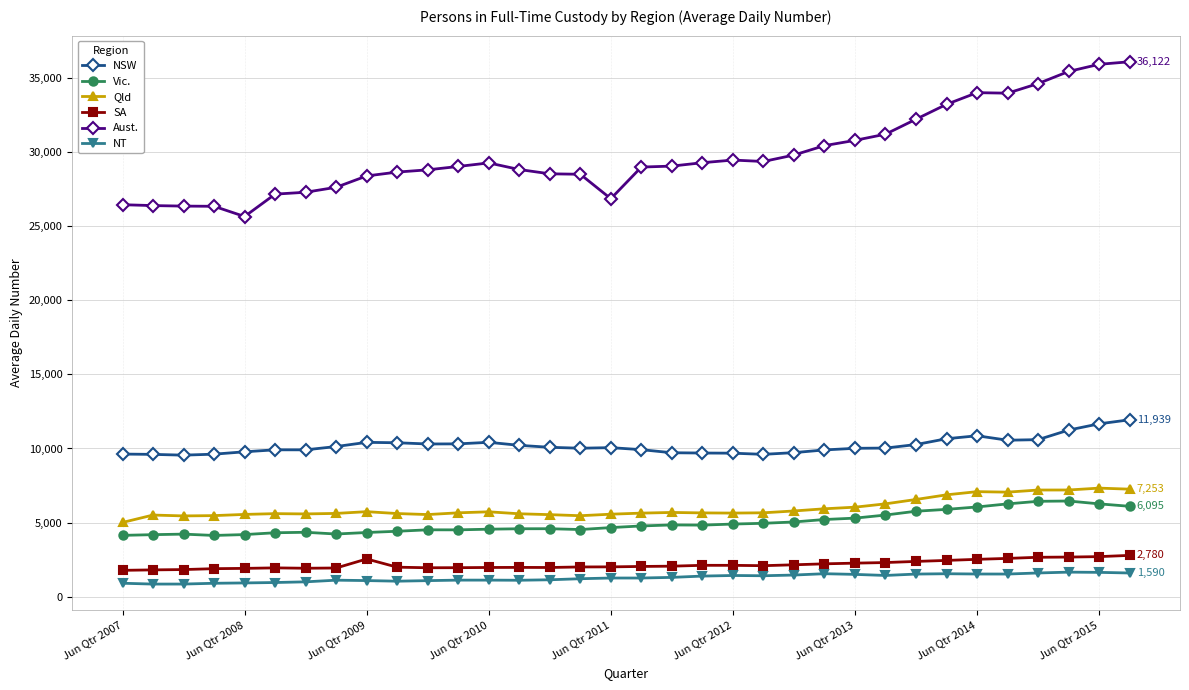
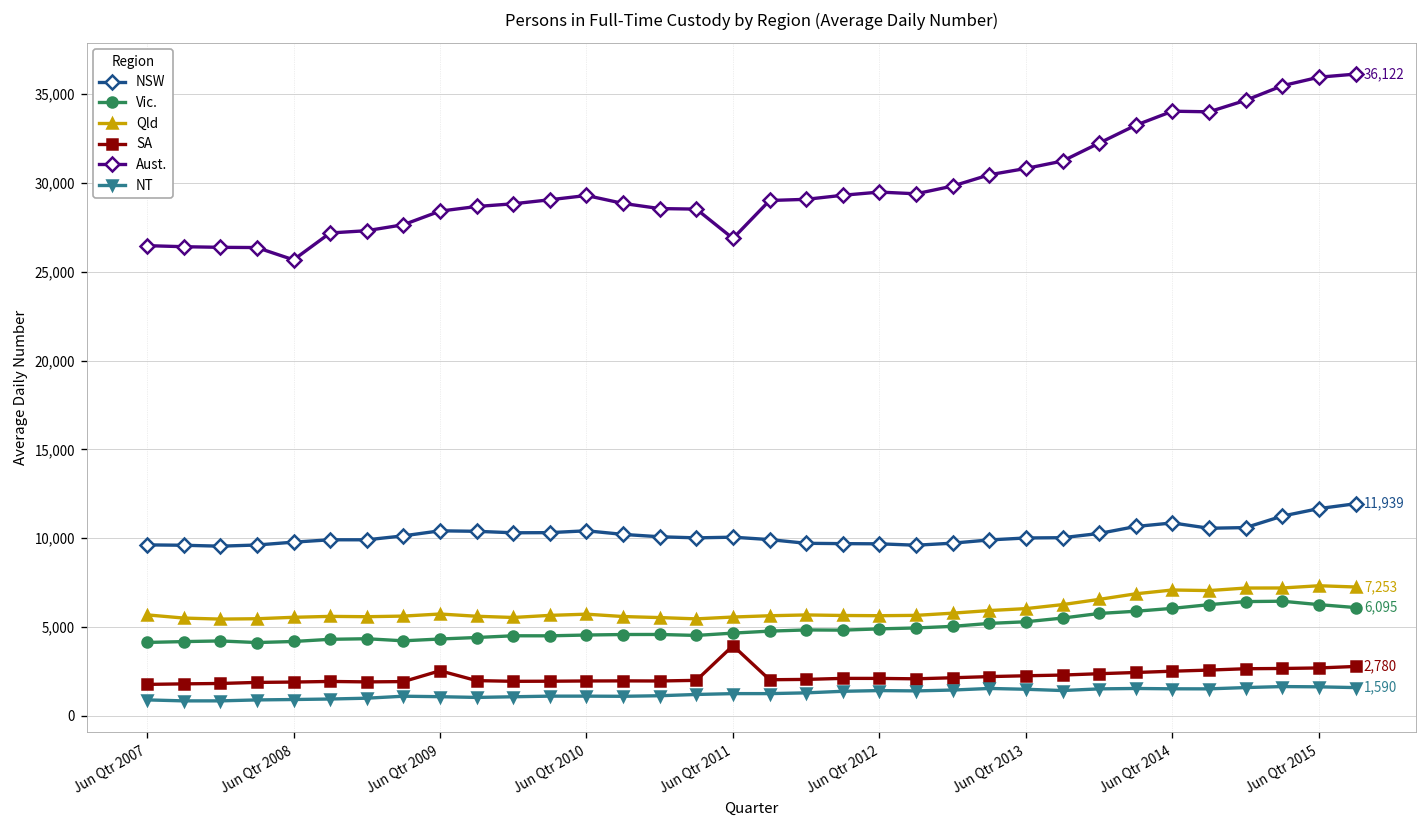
  {
    "Qld": {
-     "Jun Qtr 2007": "5,000",
+     "Jun Qtr 2007": "5,700",
      "Jun Qtr 2008": "5,500",
      "Jun Qtr 2009": "5,700",
      "Jun Qtr 2010": "5,700",
      "Jun Qtr 2011": "5,600",
      "Jun Qtr 2012": "5,600",
      "Jun Qtr 2013": "6,000",
      "Jun Qtr 2014": "7,100",
      "Jun Qtr 2015": "7,300"
    },
    "SA": {
      "Jun Qtr 2007": "1,800",
      "Jun Qtr 2008": "1,900",
      "Jun Qtr 2009": "2,500",
      "Jun Qtr 2010": "2,000",
-     "Jun Qtr 2011": "2,000",
+     "Jun Qtr 2011": "3,900",
      "Jun Qtr 2012": "2,100",
      "Jun Qtr 2013": "2,300",
      "Jun Qtr 2014": "2,500",
      "Jun Qtr 2015": "2,700"
    },
    "Aust.": {
      "Jun Qtr 2007": "26,500",
      "Jun Qtr 2008": "25,700",
      "Jun Qtr 2009": "28,400",
      "Jun Qtr 2010": "29,300",
      "Jun Qtr 2011": "26,900",
      "Jun Qtr 2012": "29,500",
      "Jun Qtr 2013": "30,800",
      "Jun Qtr 2014": "34,000",
      "Jun Qtr 2015": "35,900"
    }
  }
